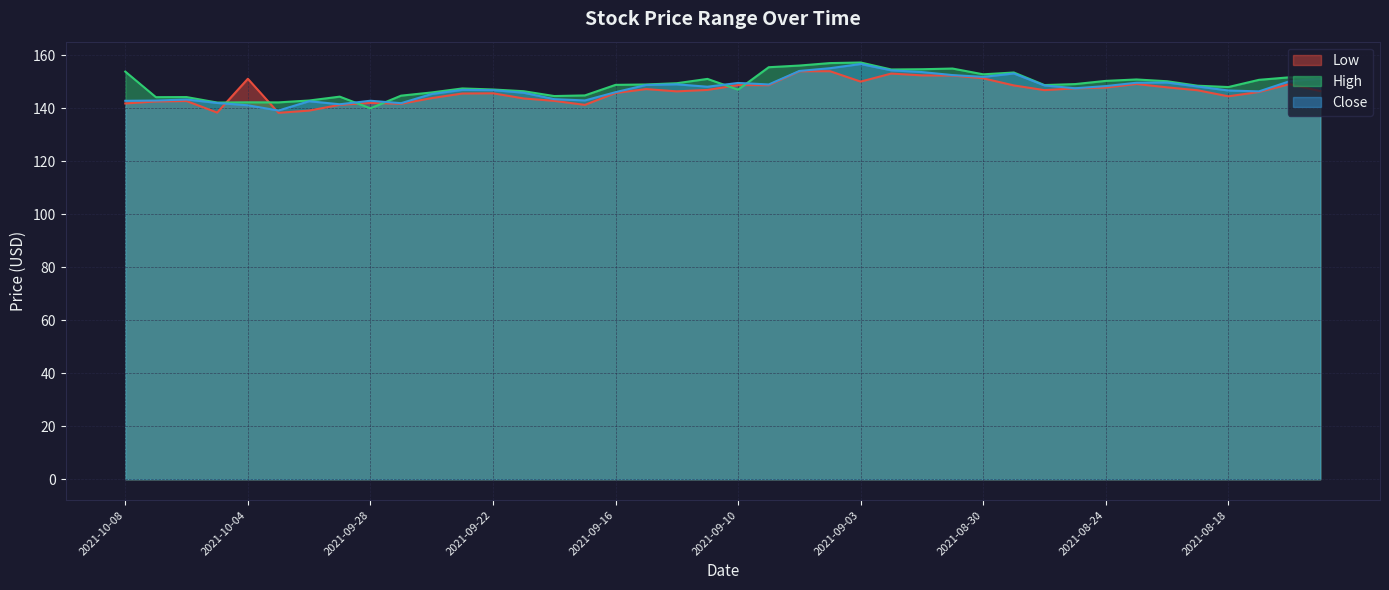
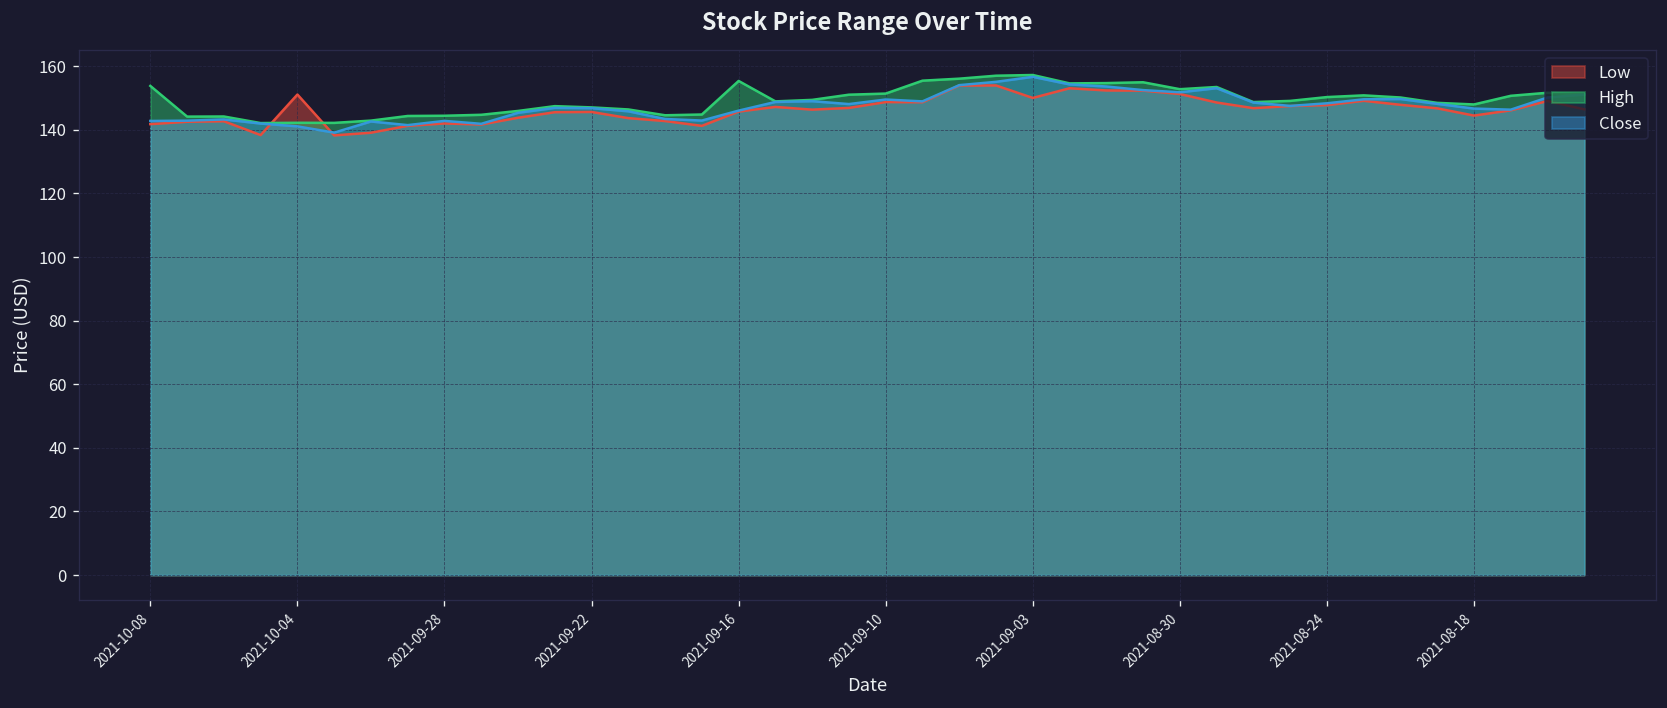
  {
    "Low": {
      "2021-10-08": 142,
      "2021-10-04": 151,
      "2021-09-22": 146,
      "2021-09-03": 150,
      "2021-08-18": 145
    },
    "High": {
      "2021-10-08": 154,
      "2021-10-04": 142,
-     "2021-09-28": 140,
-     "2021-09-16": 149,
-     "2021-09-10": 147,
+     "2021-09-28": 144,
+     "2021-09-16": 155,
+     "2021-09-10": 151,
      "2021-08-30": 153,
      "2021-08-24": 150,
      "2021-08-18": 148
    },
    "Close": {
      "2021-10-08": 143,
      "2021-10-04": 141,
      "2021-08-18": 147
    }
  }
